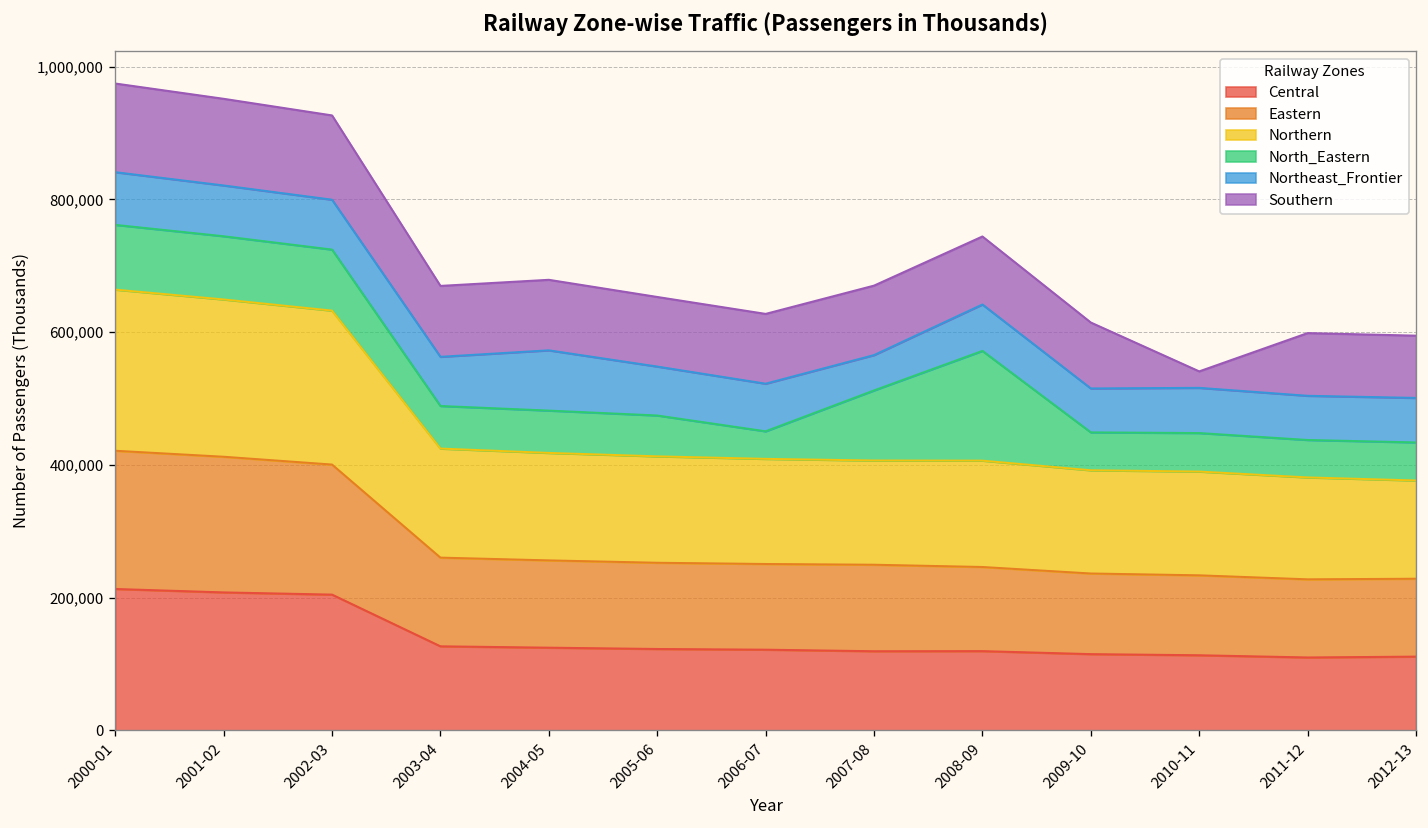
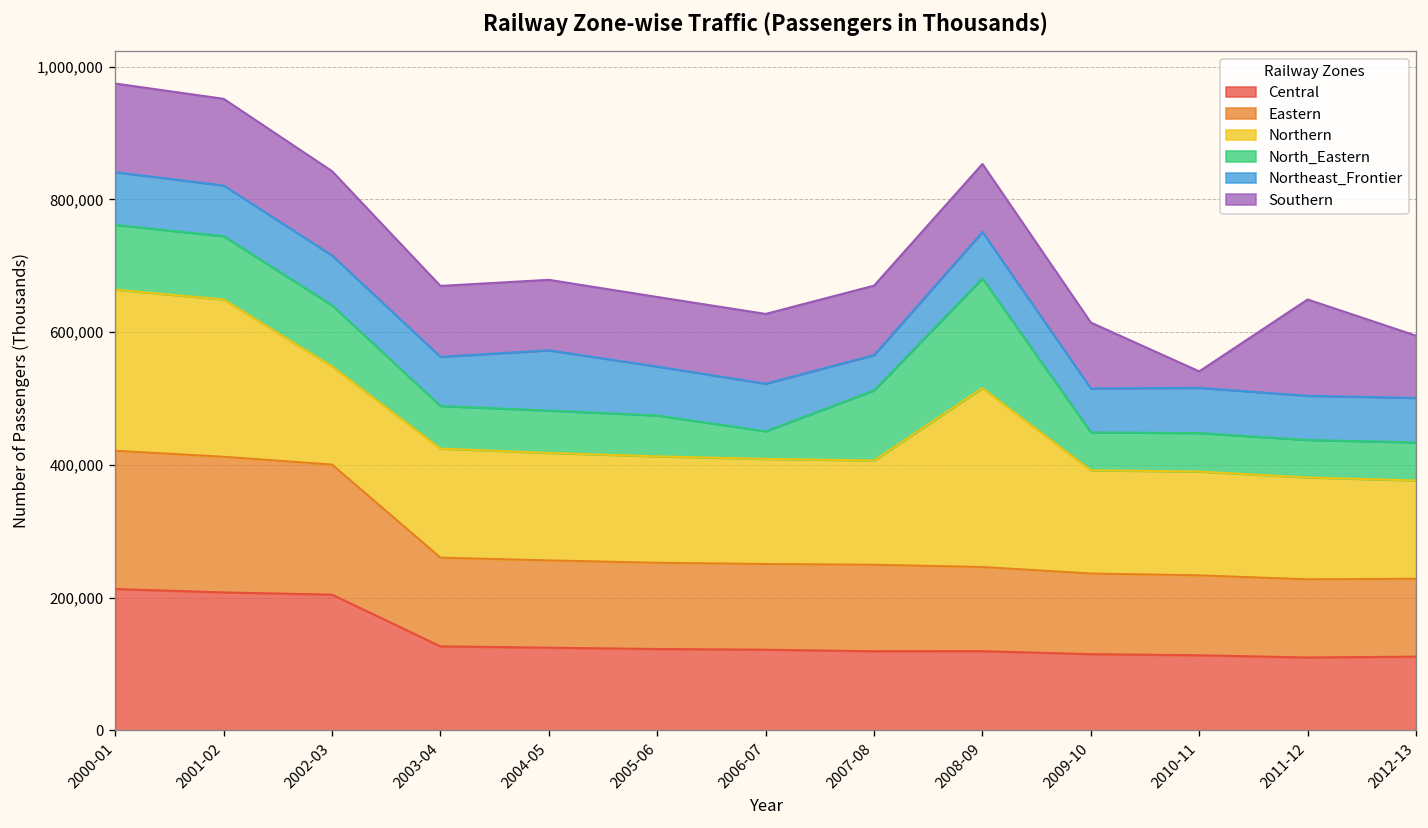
  {
    "Northern": {
      "2000-01": "240,000",
      "2001-02": "240,000",
-     "2002-03": "230,000",
+     "2002-03": "150,000",
      "2003-04": "160,000",
      "2004-05": "160,000",
      "2005-06": "160,000",
      "2006-07": "160,000",
      "2007-08": "160,000",
-     "2008-09": "160,000",
+     "2008-09": "270,000",
      "2009-10": "160,000",
      "2010-11": "160,000",
      "2011-12": "150,000",
      "2012-13": "150,000"
    },
    "North_Eastern": {
      "2000-01": "100,000",
      "2001-02": "100,000",
      "2002-03": "90,000",
      "2003-04": "60,000",
      "2004-05": "60,000",
      "2005-06": "60,000",
      "2006-07": "40,000",
      "2007-08": "110,000",
      "2008-09": "170,000",
      "2009-10": "60,000",
      "2010-11": "60,000",
      "2011-12": "60,000",
      "2012-13": "60,000"
    },
    "Northeast_Frontier": {
      "2000-01": "80,000",
      "2001-02": "80,000",
      "2002-03": "80,000",
      "2003-04": "70,000",
      "2004-05": "90,000",
      "2005-06": "70,000",
      "2006-07": "70,000",
      "2007-08": "50,000",
      "2008-09": "70,000",
      "2009-10": "70,000",
      "2010-11": "70,000",
      "2011-12": "70,000",
      "2012-13": "70,000"
    },
    "Southern": {
      "2000-01": "130,000",
      "2001-02": "130,000",
      "2002-03": "130,000",
      "2003-04": "110,000",
      "2004-05": "110,000",
      "2005-06": "100,000",
      "2006-07": "110,000",
      "2007-08": "100,000",
      "2008-09": "100,000",
      "2009-10": "100,000",
      "2010-11": "20,000",
-     "2011-12": "90,000",
+     "2011-12": "150,000",
      "2012-13": "90,000"
    }
  }
